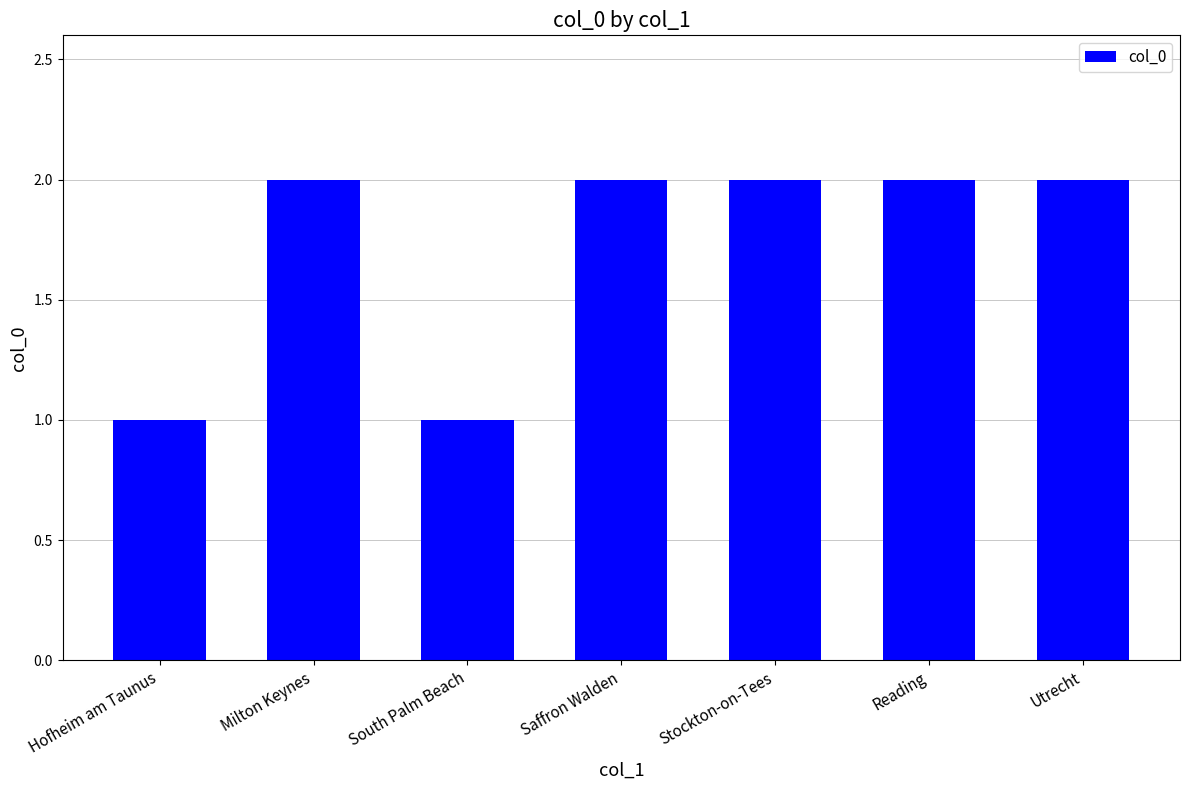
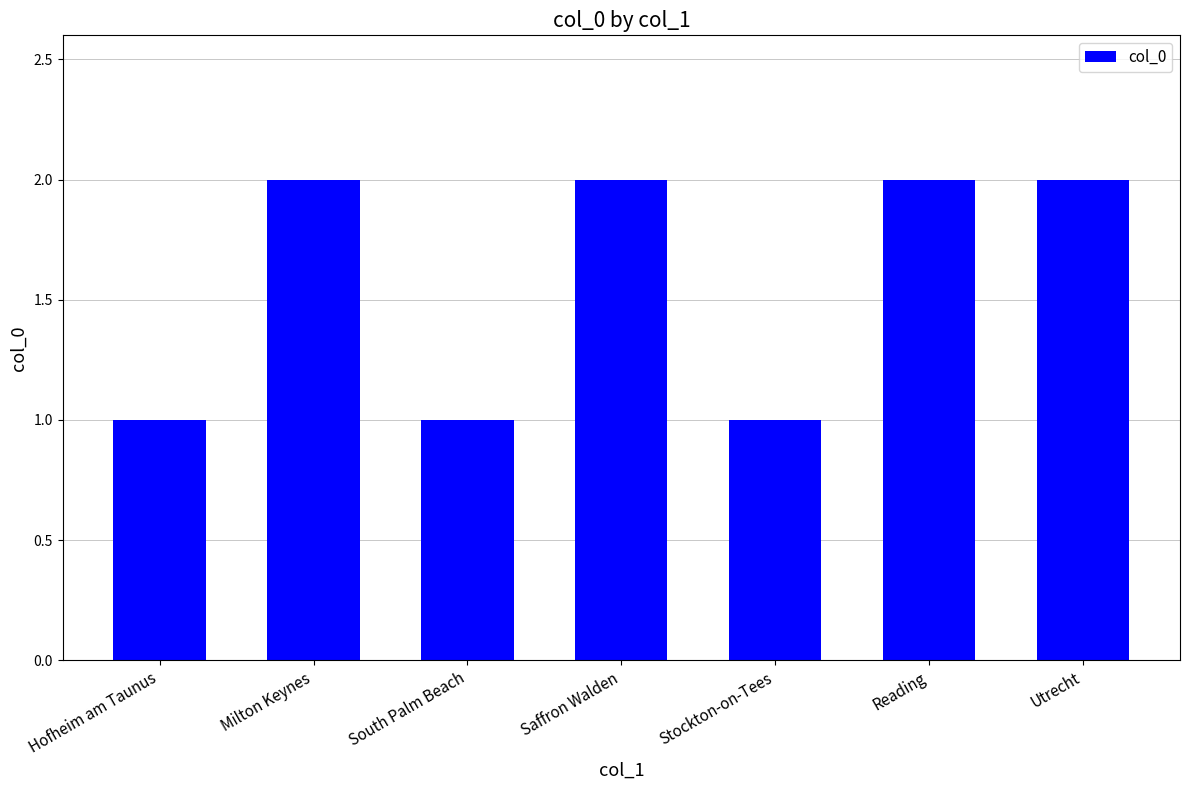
  {
    "Hofheim am Taunus": 1,
    "Milton Keynes": 2,
    "South Palm Beach": 1,
    "Saffron Walden": 2,
-   "Stockton-on-Tees": 2,
+   "Stockton-on-Tees": 1,
    "Reading": 2,
    "Utrecht": 2
  }
